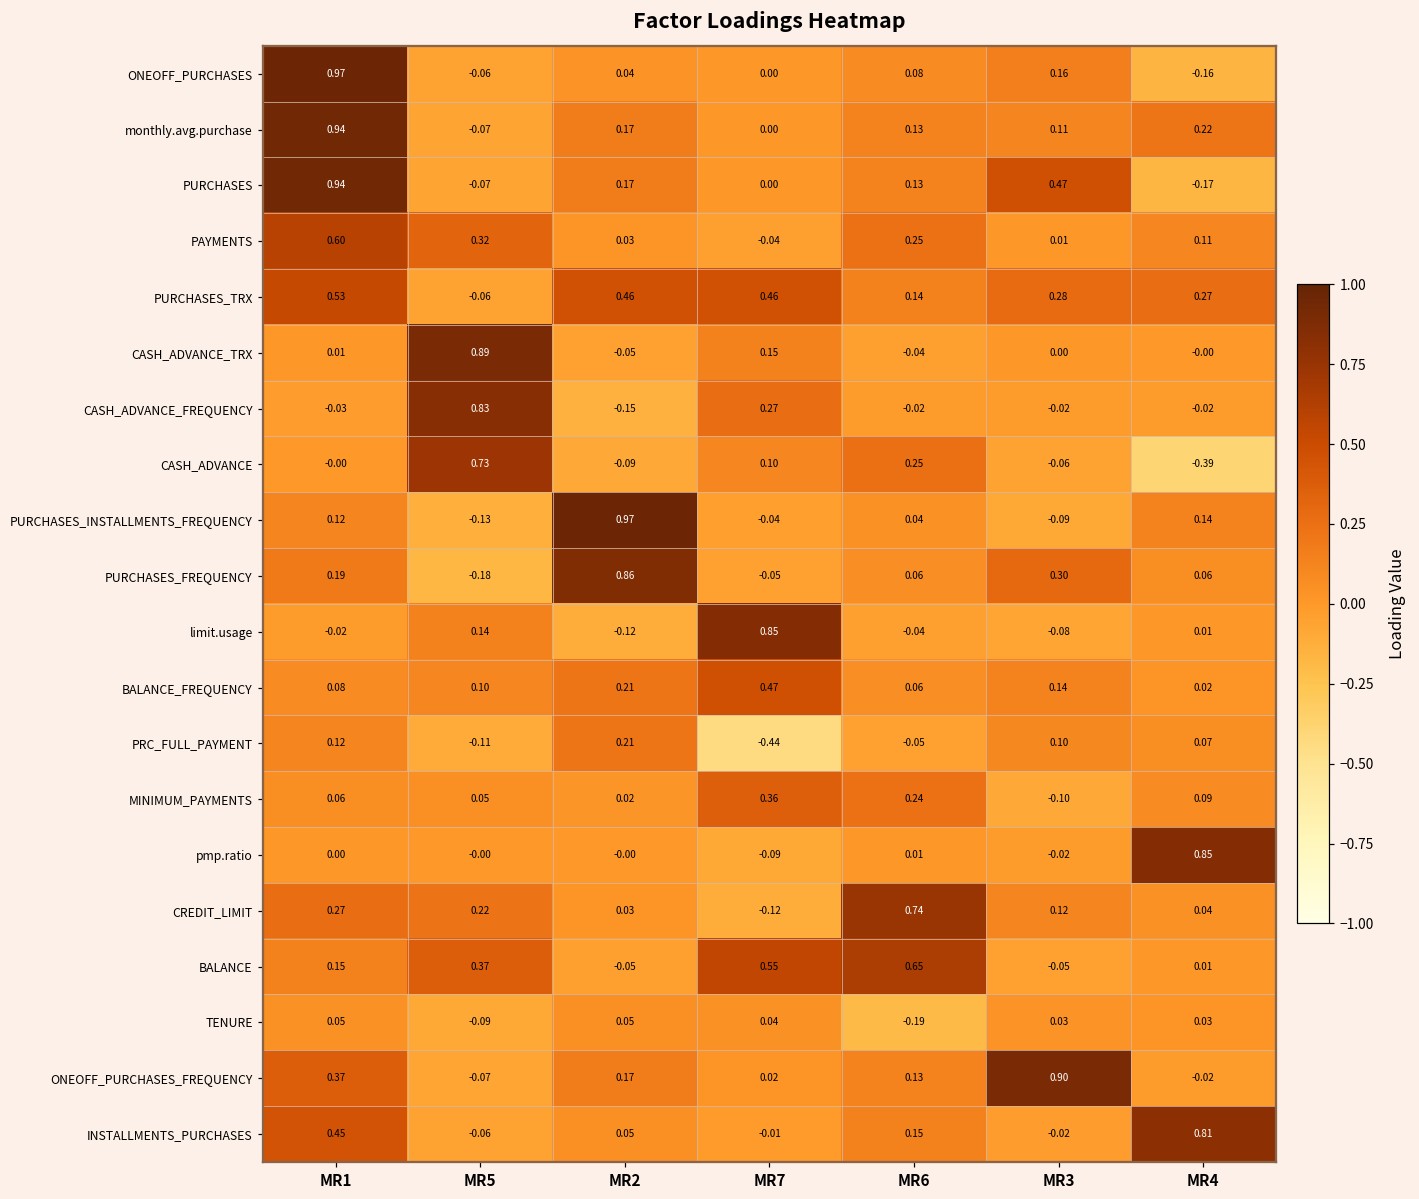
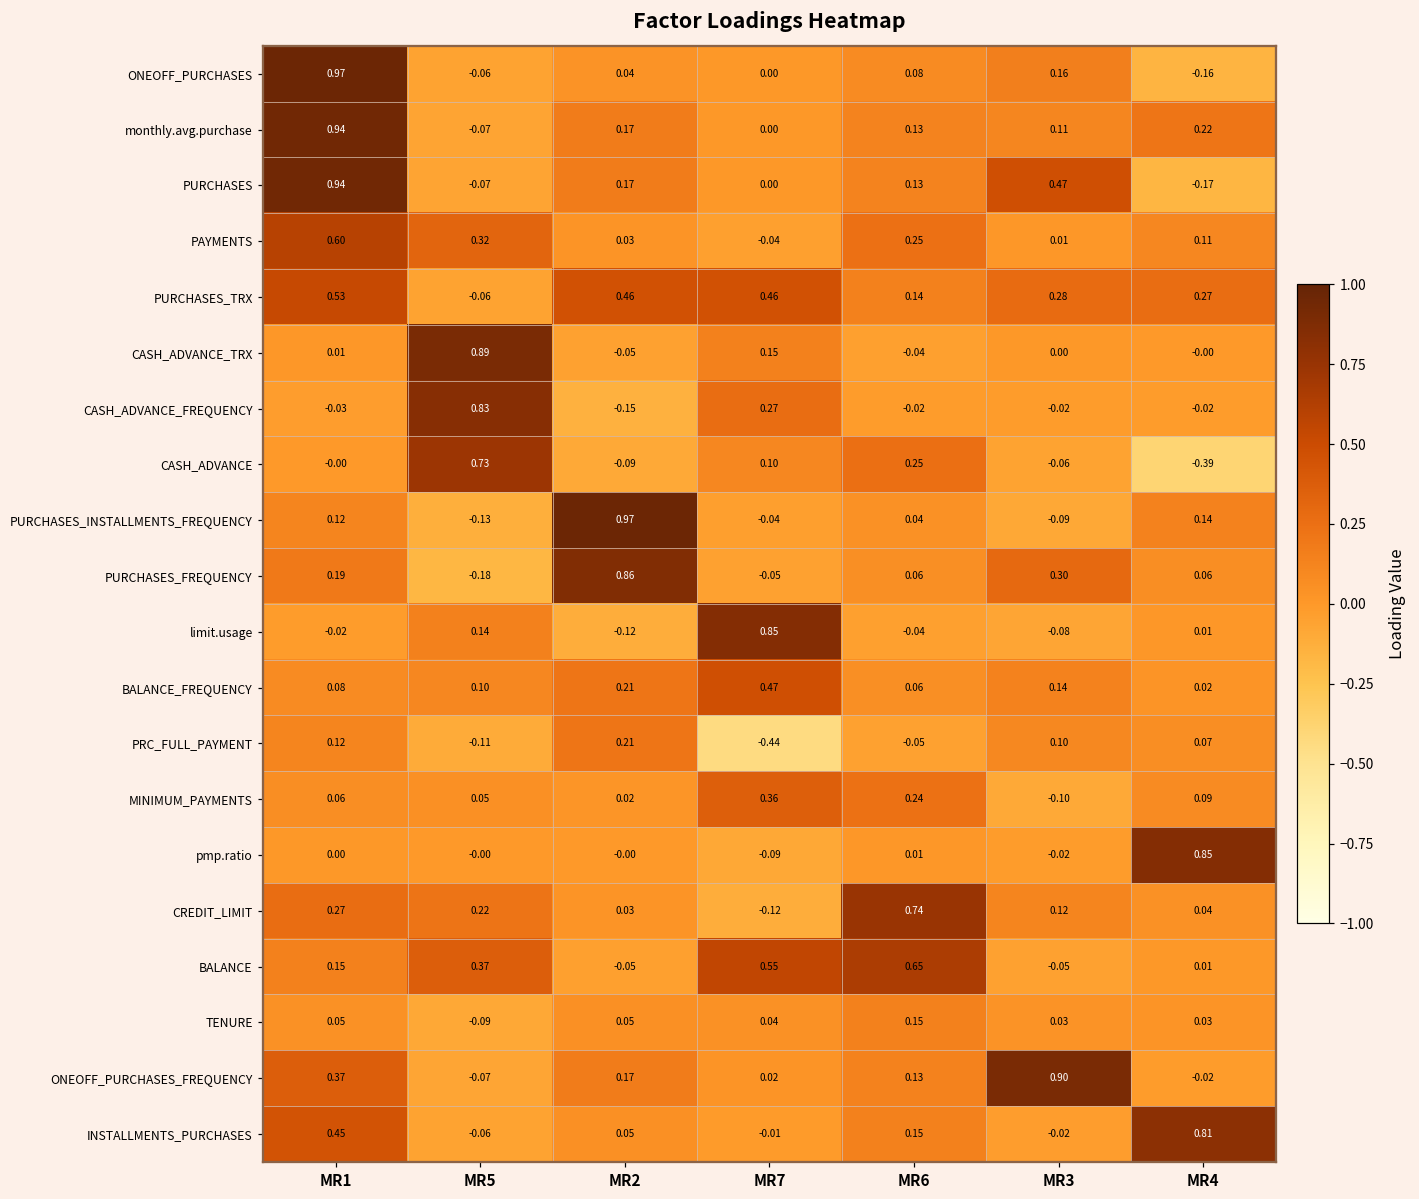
  {
    "ONEOFF_PURCHASES": {
      "MR1": 0.97,
      "MR5": -0.06,
      "MR2": 0.04,
      "MR7": 0.00,
      "MR6": 0.08,
      "MR3": 0.16,
      "MR4": -0.16
    },
    "monthly.avg.purchase": {
      "MR1": 0.94,
      "MR5": -0.07,
      "MR2": 0.17,
      "MR7": 0.00,
      "MR6": 0.13,
      "MR3": 0.11,
      "MR4": 0.22
    },
    "PURCHASES": {
      "MR1": 0.94,
      "MR5": -0.07,
      "MR2": 0.17,
      "MR7": 0.00,
      "MR6": 0.13,
      "MR3": 0.47,
      "MR4": -0.17
    },
    "PAYMENTS": {
      "MR1": 0.60,
      "MR5": 0.32,
      "MR2": 0.03,
      "MR7": -0.04,
      "MR6": 0.25,
      "MR3": 0.01,
      "MR4": 0.11
    },
    "PURCHASES_TRX": {
      "MR1": 0.53,
      "MR5": -0.06,
      "MR2": 0.46,
      "MR7": 0.46,
      "MR6": 0.14,
      "MR3": 0.28,
      "MR4": 0.27
    },
    "CASH_ADVANCE_TRX": {
      "MR1": 0.01,
      "MR5": 0.89,
      "MR2": -0.05,
      "MR7": 0.15,
      "MR6": -0.04,
      "MR3": 0.00,
      "MR4": -0.00
    },
    "CASH_ADVANCE_FREQUENCY": {
      "MR1": -0.03,
      "MR5": 0.83,
      "MR2": -0.15,
      "MR7": 0.27,
      "MR6": -0.02,
      "MR3": -0.02,
      "MR4": -0.02
    },
    "CASH_ADVANCE": {
      "MR1": -0.00,
      "MR5": 0.73,
      "MR2": -0.09,
      "MR7": 0.10,
      "MR6": 0.25,
      "MR3": -0.06,
      "MR4": -0.39
    },
    "PURCHASES_INSTALLMENTS_FREQUENCY": {
      "MR1": 0.12,
      "MR5": -0.13,
      "MR2": 0.97,
      "MR7": -0.04,
      "MR6": 0.04,
      "MR3": -0.09,
      "MR4": 0.14
    },
    "PURCHASES_FREQUENCY": {
      "MR1": 0.19,
      "MR5": -0.18,
      "MR2": 0.86,
      "MR7": -0.05,
      "MR6": 0.06,
      "MR3": 0.30,
      "MR4": 0.06
    },
    "limit.usage": {
      "MR1": -0.02,
      "MR5": 0.14,
      "MR2": -0.12,
      "MR7": 0.85,
      "MR6": -0.04,
      "MR3": -0.08,
      "MR4": 0.01
    },
    "BALANCE_FREQUENCY": {
      "MR1": 0.08,
      "MR5": 0.10,
      "MR2": 0.21,
      "MR7": 0.47,
      "MR6": 0.06,
      "MR3": 0.14,
      "MR4": 0.02
    },
    "PRC_FULL_PAYMENT": {
      "MR1": 0.12,
      "MR5": -0.11,
      "MR2": 0.21,
      "MR7": -0.44,
      "MR6": -0.05,
      "MR3": 0.10,
      "MR4": 0.07
    },
    "MINIMUM_PAYMENTS": {
      "MR1": 0.06,
      "MR5": 0.05,
      "MR2": 0.02,
      "MR7": 0.36,
      "MR6": 0.24,
      "MR3": -0.10,
      "MR4": 0.09
    },
    "pmp.ratio": {
      "MR1": 0.00,
      "MR5": -0.00,
      "MR2": -0.00,
      "MR7": -0.09,
      "MR6": 0.01,
      "MR3": -0.02,
      "MR4": 0.85
    },
    "CREDIT_LIMIT": {
      "MR1": 0.27,
      "MR5": 0.22,
      "MR2": 0.03,
      "MR7": -0.12,
      "MR6": 0.74,
      "MR3": 0.12,
      "MR4": 0.04
    },
    "BALANCE": {
      "MR1": 0.15,
      "MR5": 0.37,
      "MR2": -0.05,
      "MR7": 0.55,
      "MR6": 0.65,
      "MR3": -0.05,
      "MR4": 0.01
    },
    "TENURE": {
      "MR1": 0.05,
      "MR5": -0.09,
      "MR2": 0.05,
      "MR7": 0.04,
-     "MR6": -0.19,
+     "MR6": 0.15,
      "MR3": 0.03,
      "MR4": 0.03
    },
    "ONEOFF_PURCHASES_FREQUENCY": {
      "MR1": 0.37,
      "MR5": -0.07,
      "MR2": 0.17,
      "MR7": 0.02,
      "MR6": 0.13,
      "MR3": 0.90,
      "MR4": -0.02
    },
    "INSTALLMENTS_PURCHASES": {
      "MR1": 0.45,
      "MR5": -0.06,
      "MR2": 0.05,
      "MR7": -0.01,
      "MR6": 0.15,
      "MR3": -0.02,
      "MR4": 0.81
    }
  }
